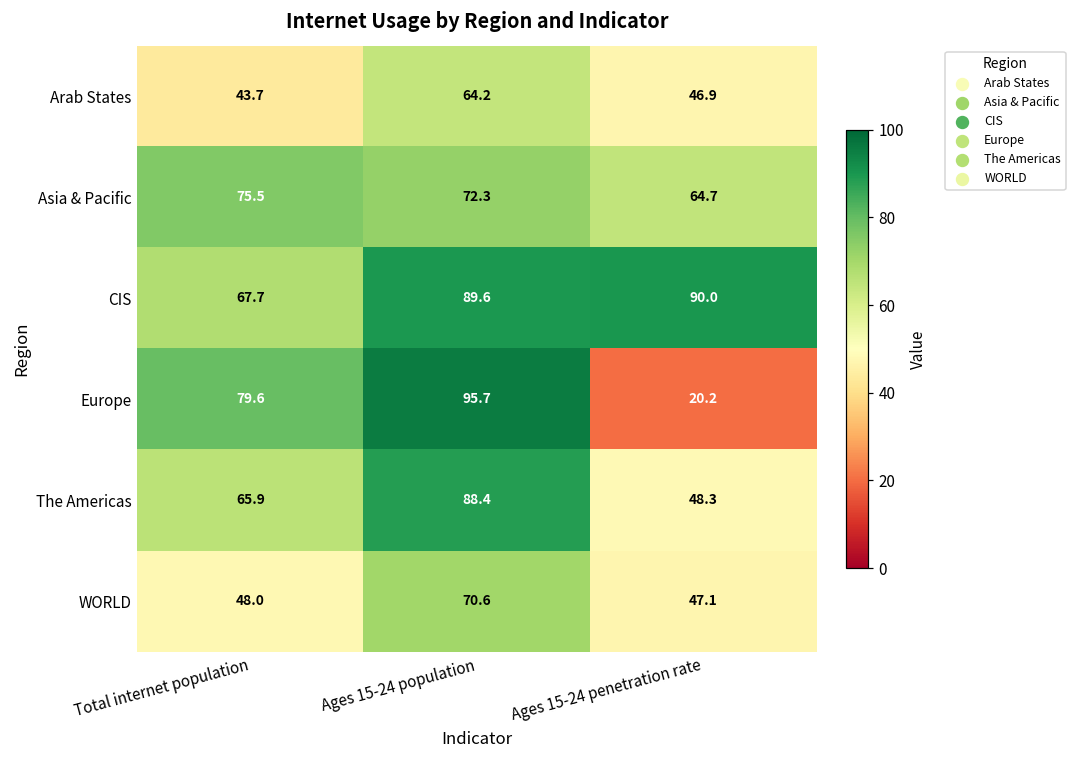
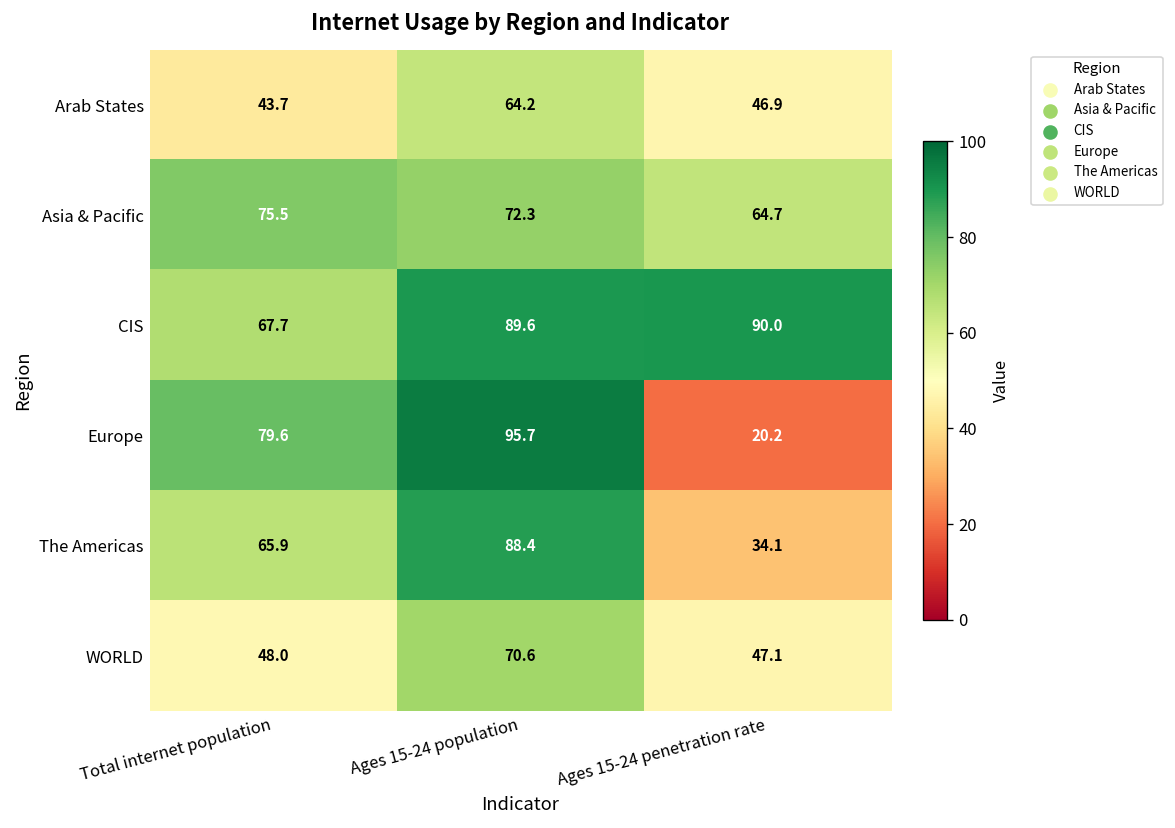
  {
    "Arab States": {
      "Total internet population": 43.7,
      "Ages 15-24 population": 64.2,
      "Ages 15-24 penetration rate": 46.9
    },
    "Asia & Pacific": {
      "Total internet population": 75.5,
      "Ages 15-24 population": 72.3,
      "Ages 15-24 penetration rate": 64.7
    },
    "CIS": {
      "Total internet population": 67.7,
      "Ages 15-24 population": 89.6,
      "Ages 15-24 penetration rate": 90.0
    },
    "Europe": {
      "Total internet population": 79.6,
      "Ages 15-24 population": 95.7,
      "Ages 15-24 penetration rate": 20.2
    },
    "The Americas": {
      "Total internet population": 65.9,
      "Ages 15-24 population": 88.4,
-     "Ages 15-24 penetration rate": 48.3
+     "Ages 15-24 penetration rate": 34.1
    },
    "WORLD": {
      "Total internet population": 48.0,
      "Ages 15-24 population": 70.6,
      "Ages 15-24 penetration rate": 47.1
    }
  }
